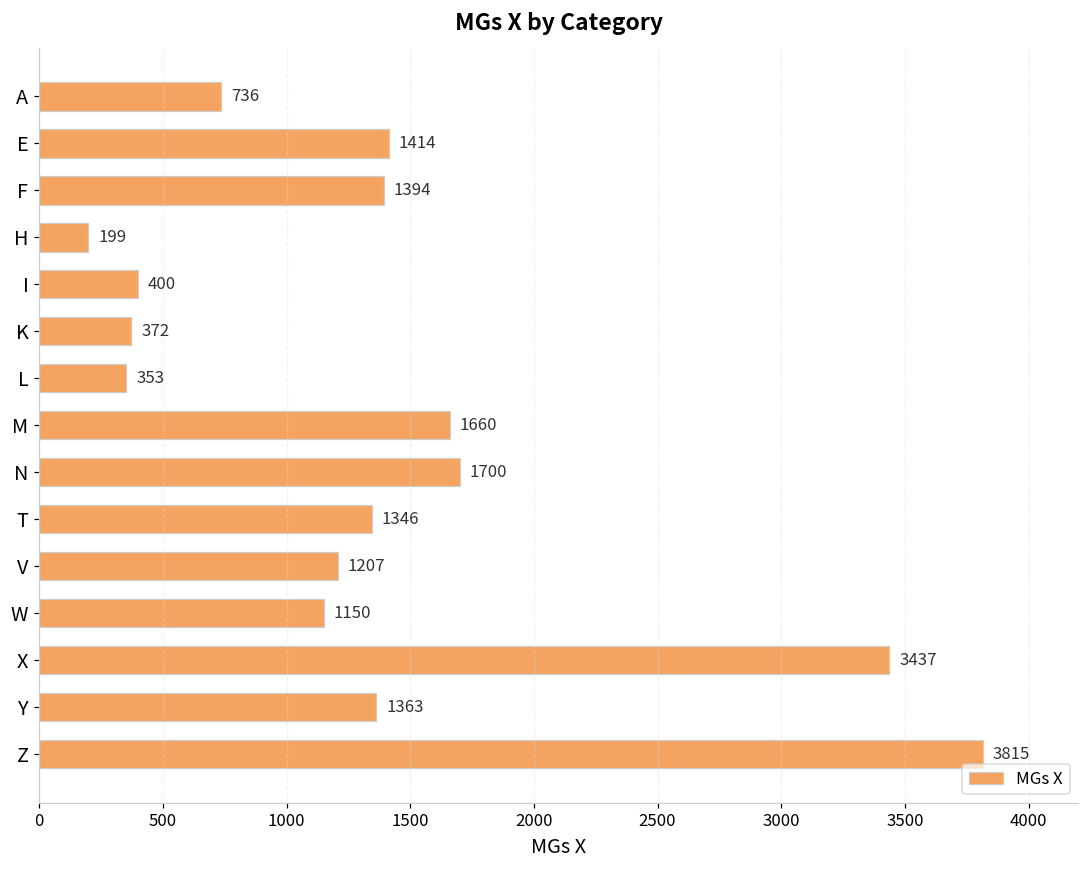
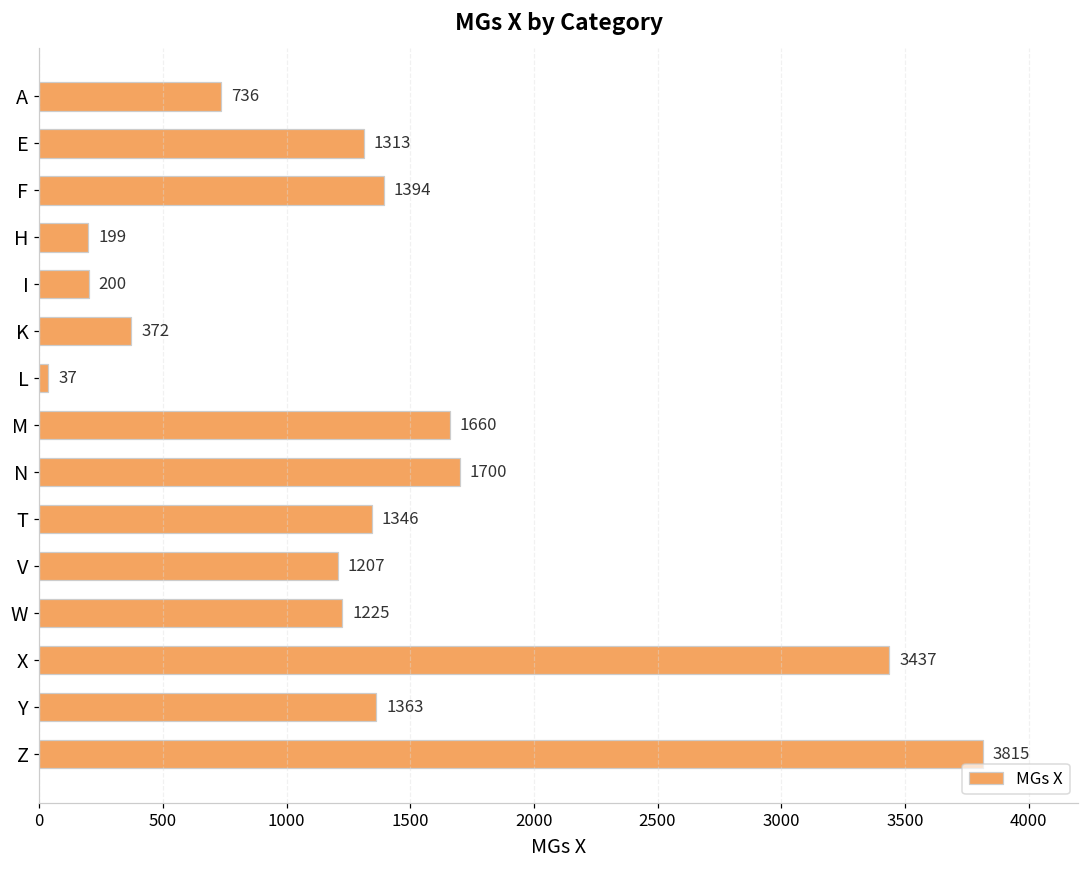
  {
    "A": 736,
-   "E": 1414,
+   "E": 1313,
    "F": 1394,
    "H": 199,
-   "I": 400,
+   "I": 200,
    "K": 372,
-   "L": 353,
+   "L": 37,
    "M": 1660,
    "N": 1700,
    "T": 1346,
    "V": 1207,
-   "W": 1150,
+   "W": 1225,
    "X": 3437,
    "Y": 1363
  }
